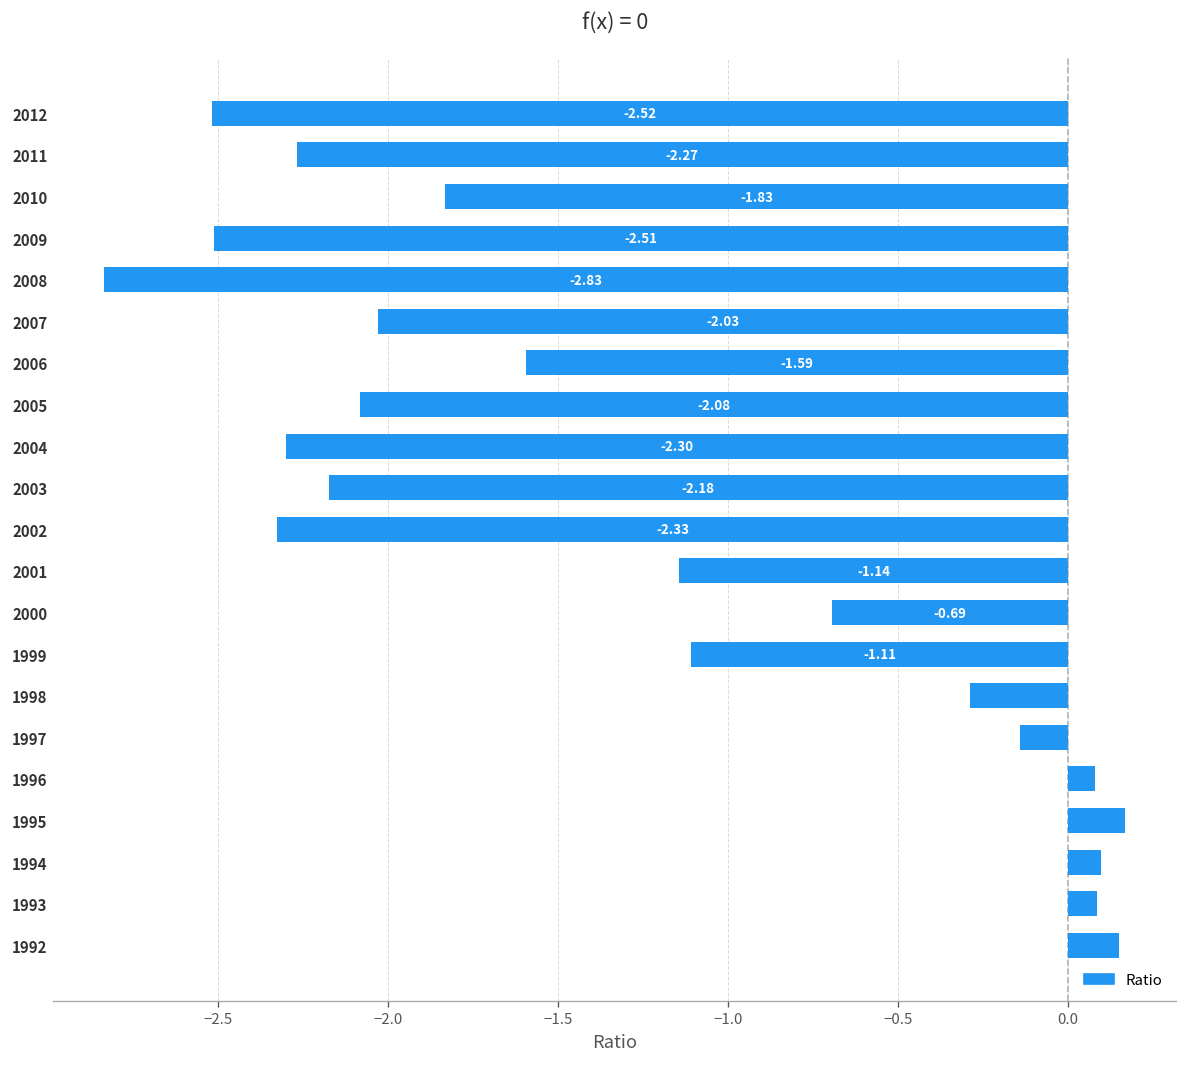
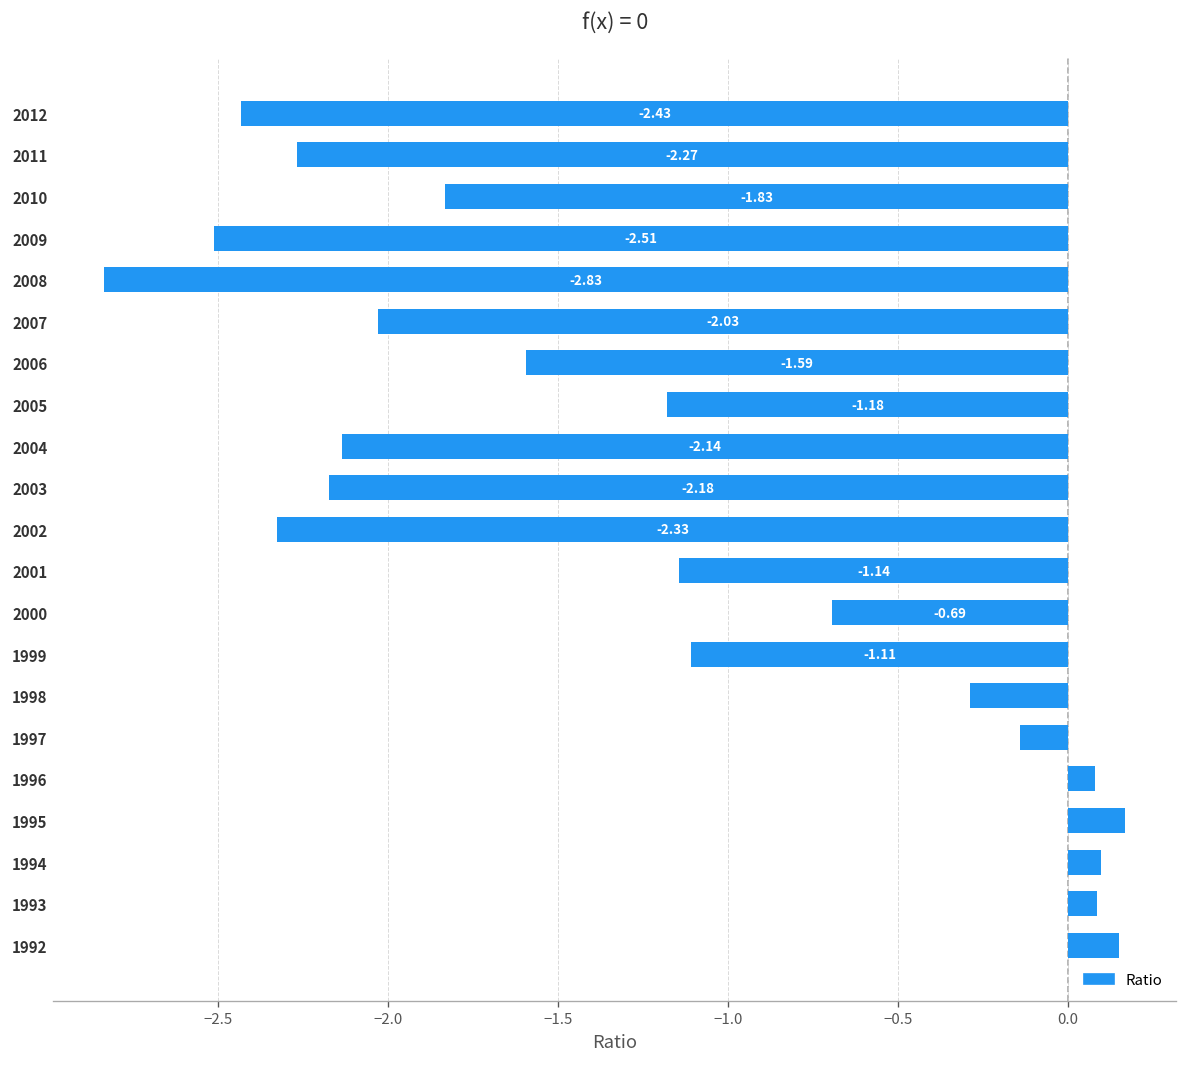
  {
-   "2012": -2.52,
+   "2012": -2.43,
    "2011": -2.27,
    "2010": -1.83,
    "2009": -2.51,
    "2008": -2.83,
    "2007": -2.03,
    "2006": -1.59,
-   "2005": -2.08,
-   "2004": -2.30,
+   "2005": -1.18,
+   "2004": -2.14,
    "2003": -2.18,
    "2002": -2.33,
    "2001": -1.14,
    "2000": -0.69,
    "1999": -1.11
  }
